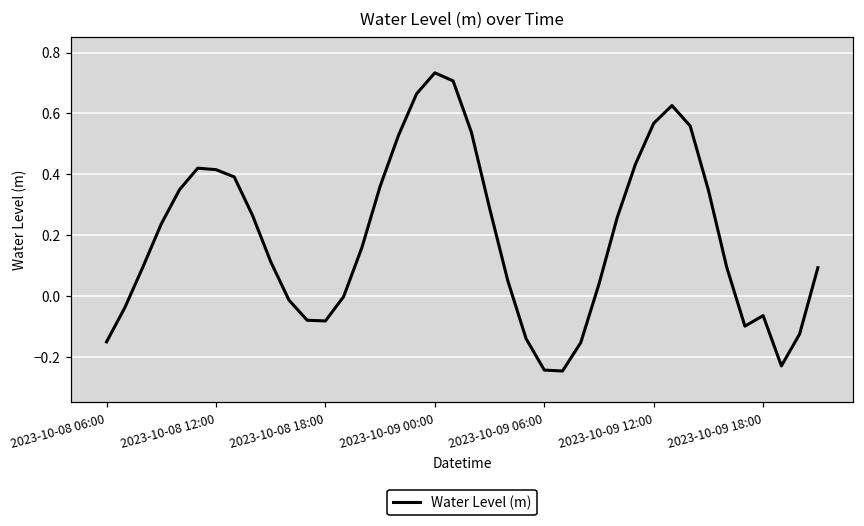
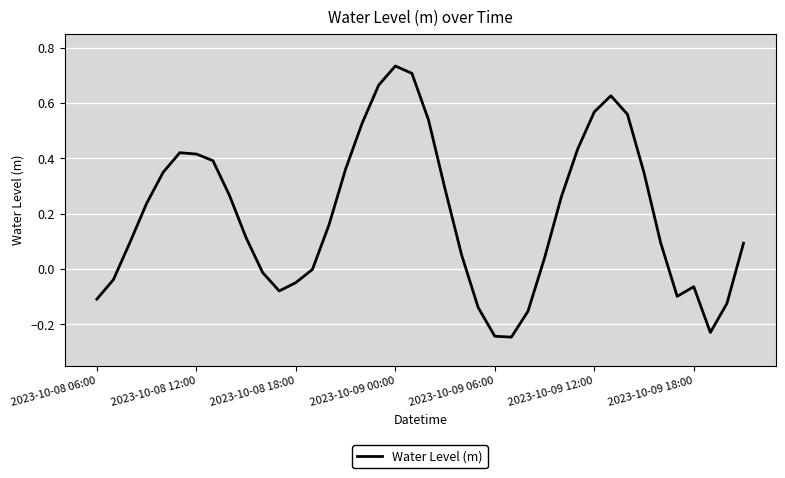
  {
-   "2023-10-08 06:00": -0.15,
+   "2023-10-08 06:00": -0.11,
    "2023-10-08 12:00": 0.42,
-   "2023-10-08 18:00": -0.08,
+   "2023-10-08 18:00": -0.05,
    "2023-10-09 00:00": 0.73,
    "2023-10-09 06:00": -0.24,
    "2023-10-09 12:00": 0.57,
    "2023-10-09 18:00": -0.06
  }
